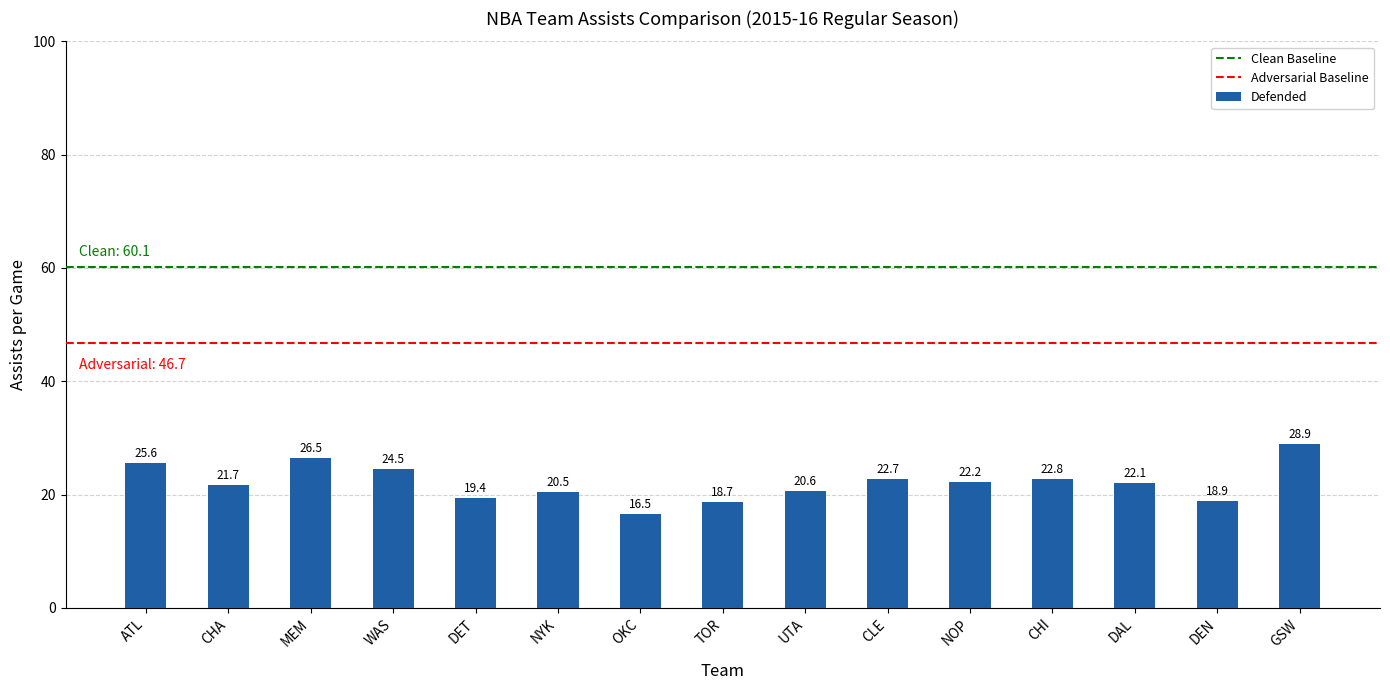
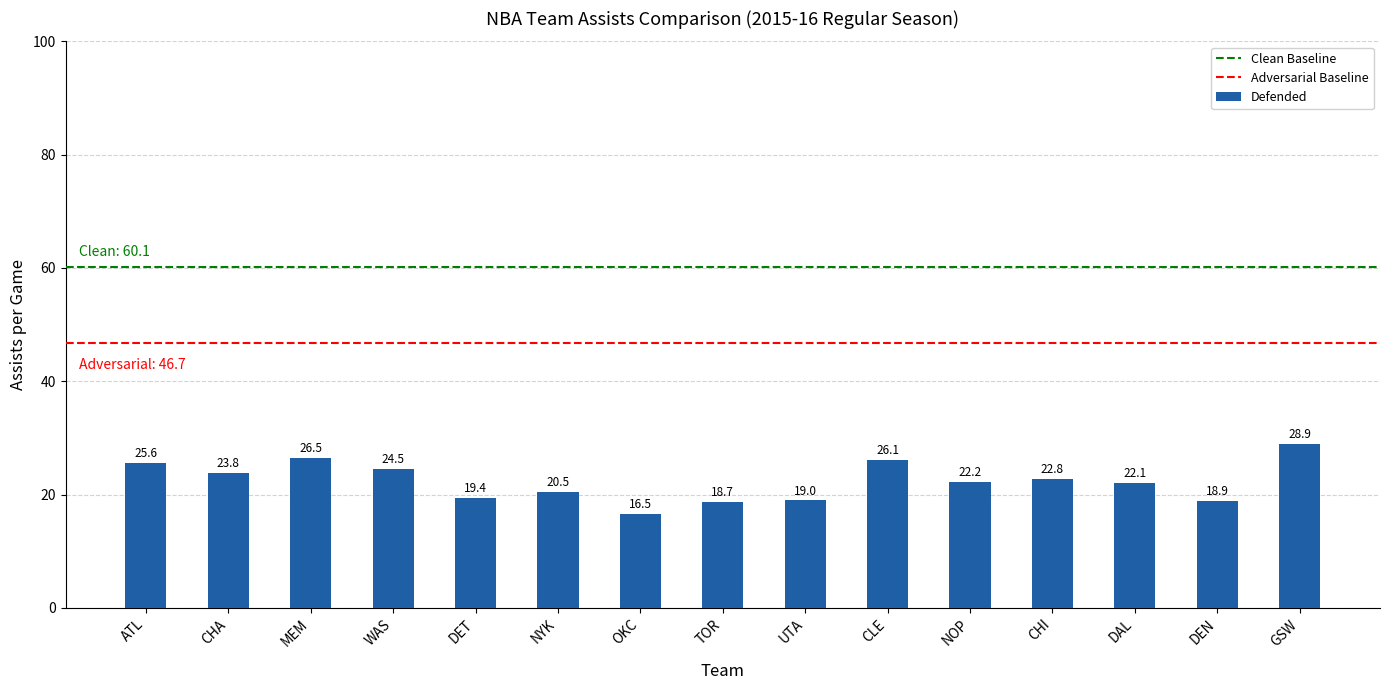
  {
    "ATL": 25.6,
-   "CHA": 21.7,
+   "CHA": 23.8,
    "MEM": 26.5,
    "WAS": 24.5,
    "DET": 19.4,
    "NYK": 20.5,
    "OKC": 16.5,
    "TOR": 18.7,
-   "UTA": 20.6,
-   "CLE": 22.7,
+   "UTA": 19.0,
+   "CLE": 26.1,
    "NOP": 22.2,
    "CHI": 22.8,
    "DAL": 22.1,
    "DEN": 18.9,
    "GSW": 28.9
  }
